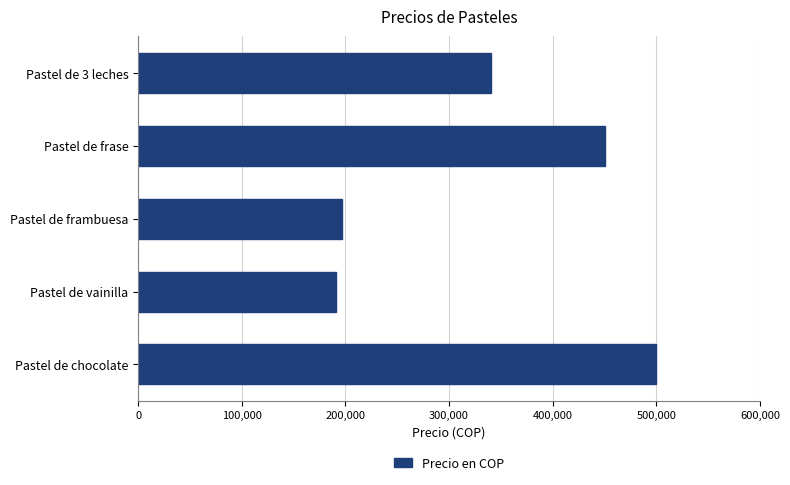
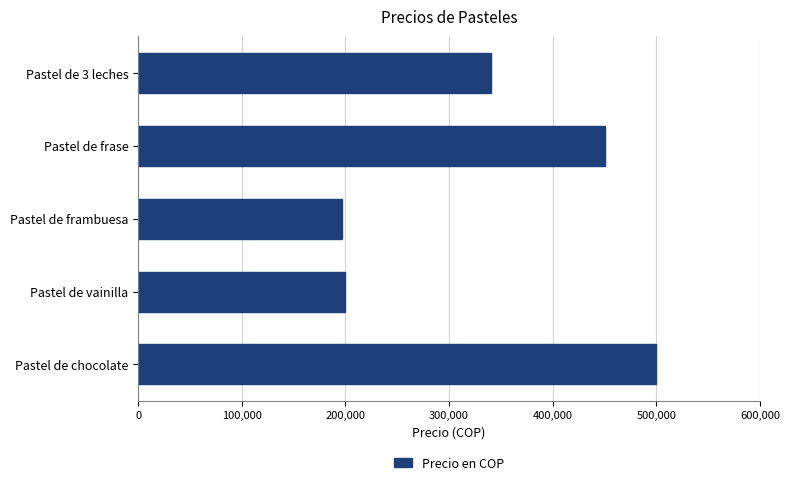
  {
    "Pastel de 3 leches": "340,000",
    "Pastel de frase": "450,000",
    "Pastel de frambuesa": "197,000",
-   "Pastel de vainilla": "191,000",
+   "Pastel de vainilla": "200,000",
    "Pastel de chocolate": "500,000"
  }
